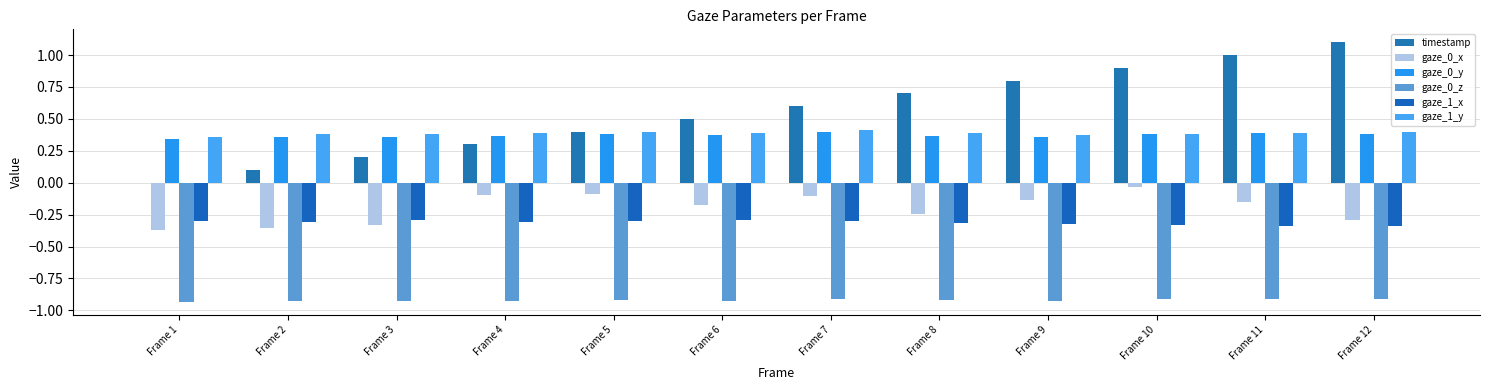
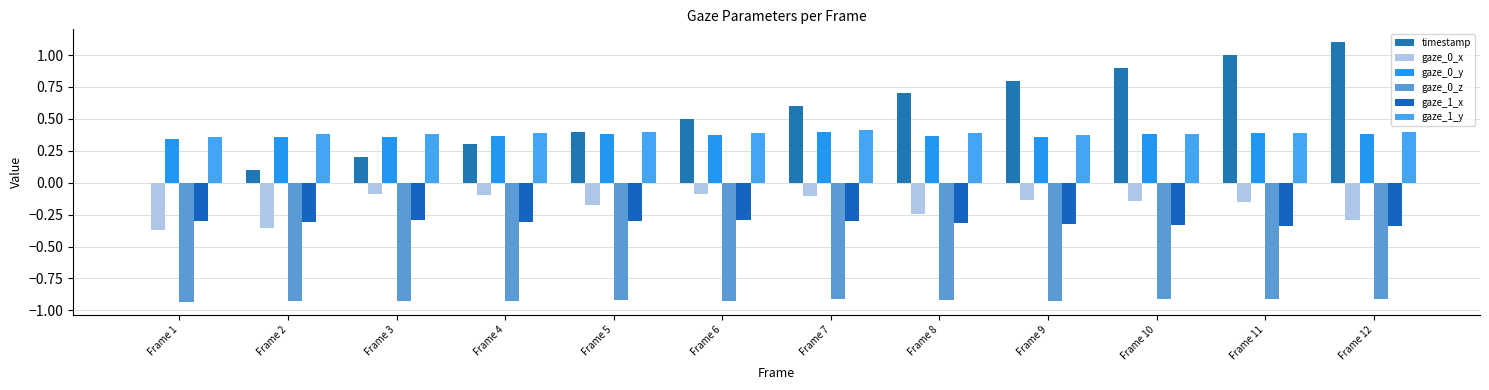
  {
    "gaze_0_x": {
      "Frame 1": -0.37,
      "Frame 2": -0.36,
-     "Frame 3": -0.33,
+     "Frame 3": -0.09,
      "Frame 4": -0.09,
-     "Frame 5": -0.09,
-     "Frame 6": -0.18,
+     "Frame 5": -0.18,
+     "Frame 6": -0.09,
      "Frame 7": -0.11,
      "Frame 8": -0.24,
      "Frame 9": -0.13,
-     "Frame 10": -0.03,
+     "Frame 10": -0.14,
      "Frame 11": -0.15,
      "Frame 12": -0.30
    }
  }
